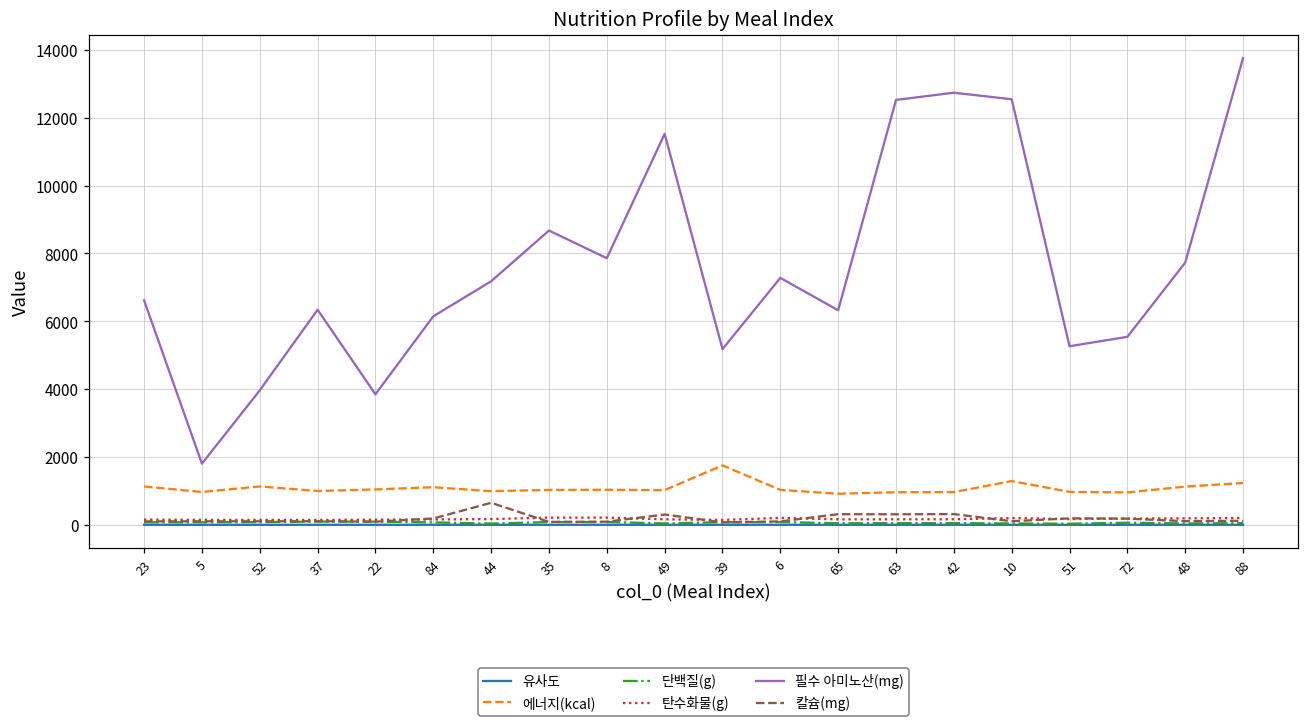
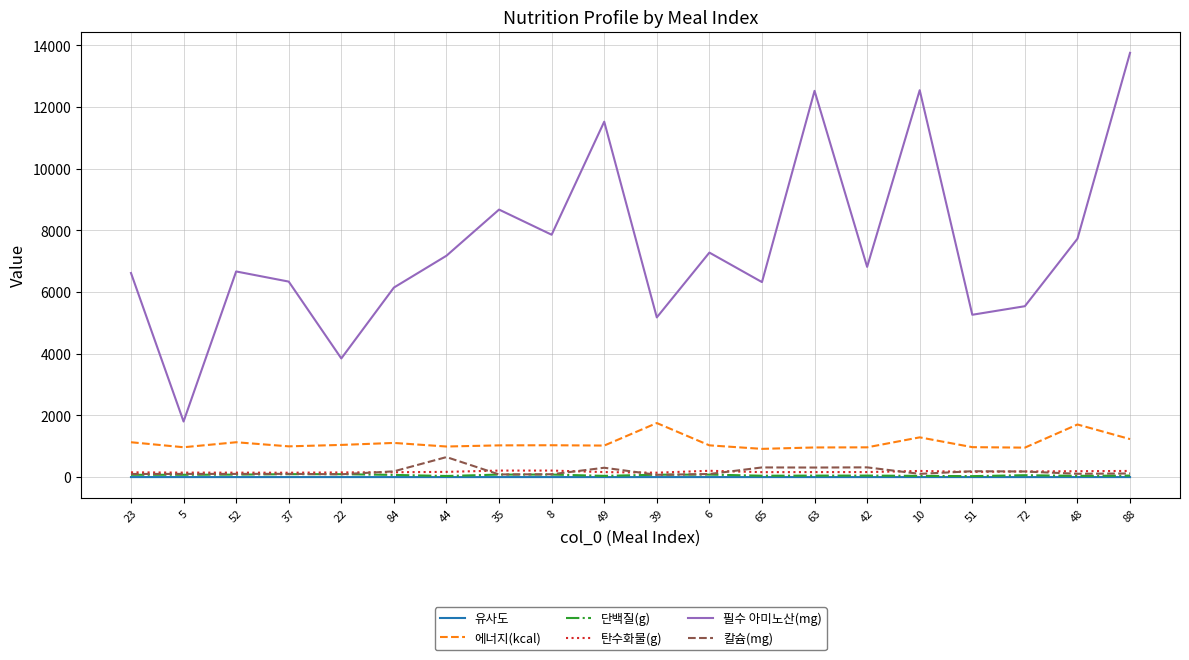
  {
    "유사도": {
      "37": 0,
      "22": 0
    },
    "에너지(kcal)": {
      "23": 1100,
      "5": 1000,
      "52": 1100,
      "37": 1000,
      "22": 1000,
      "84": 1100,
      "44": 1000,
      "35": 1000,
      "8": 1000,
      "49": 1000,
      "39": 1800,
      "6": 1000,
      "65": 900,
      "63": 1000,
      "42": 1000,
      "10": 1300,
      "51": 1000,
      "72": 1000,
-     "48": 1100,
+     "48": 1700,
      "88": 1200
    },
    "탄수화물(g)": {
      "44": 200,
      "35": 200,
      "8": 200,
      "49": 200,
      "6": 200,
      "65": 200,
      "63": 200,
      "42": 200,
      "10": 200,
      "48": 200,
      "88": 200
    },
    "필수 아미노산(mg)": {
      "23": 6600,
      "5": 1800,
-     "52": 4000,
+     "52": 6700,
      "37": 6300,
      "22": 3800,
      "84": 6100,
      "44": 7200,
      "35": 8700,
      "8": 7900,
      "49": 11500,
      "39": 5200,
      "6": 7300,
      "65": 6300,
      "63": 12500,
-     "42": 12700,
+     "42": 6800,
      "10": 12500,
      "51": 5300,
      "72": 5500,
      "48": 7700,
      "88": 13800
    },
    "칼슘(mg)": {
      "44": 600,
      "49": 300,
      "65": 300,
      "63": 300,
      "42": 300
    }
  }
